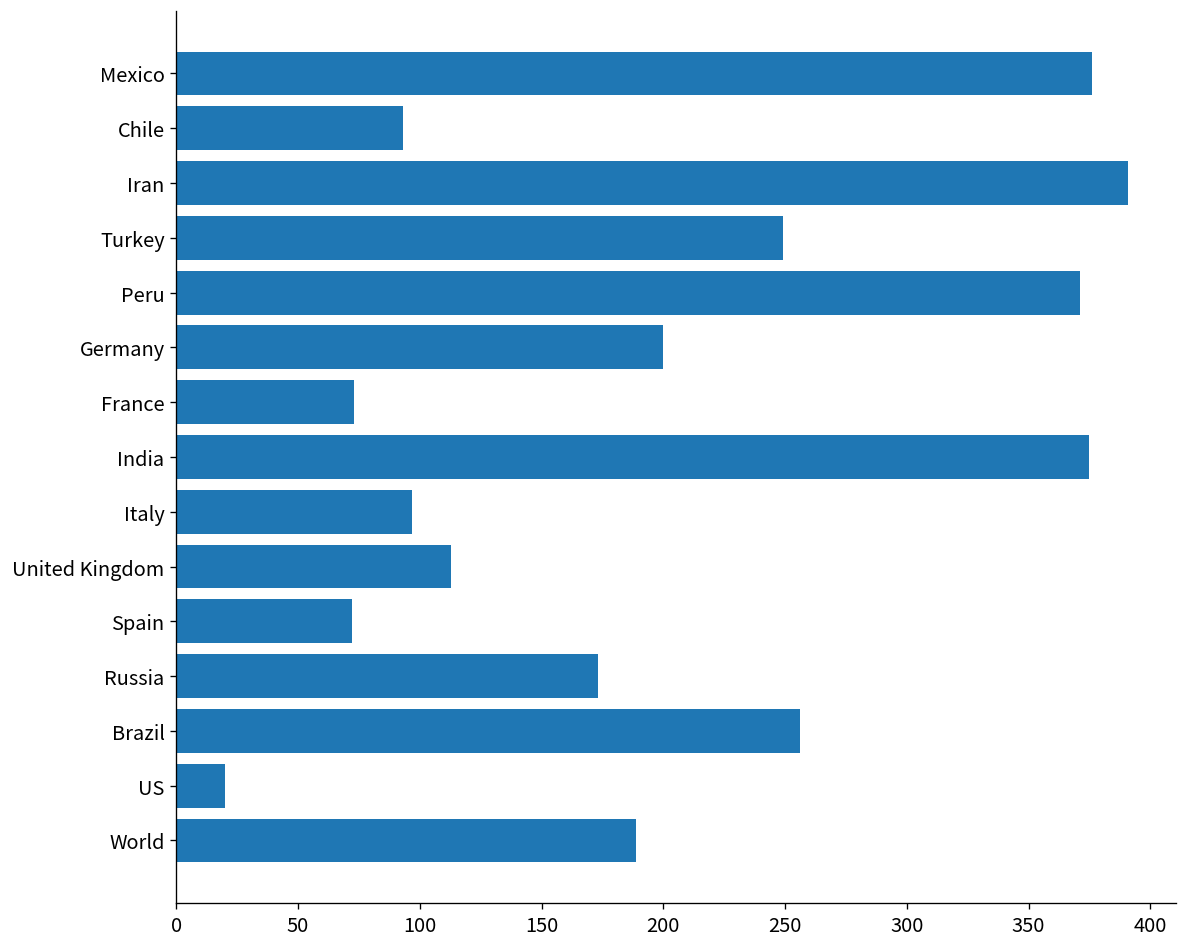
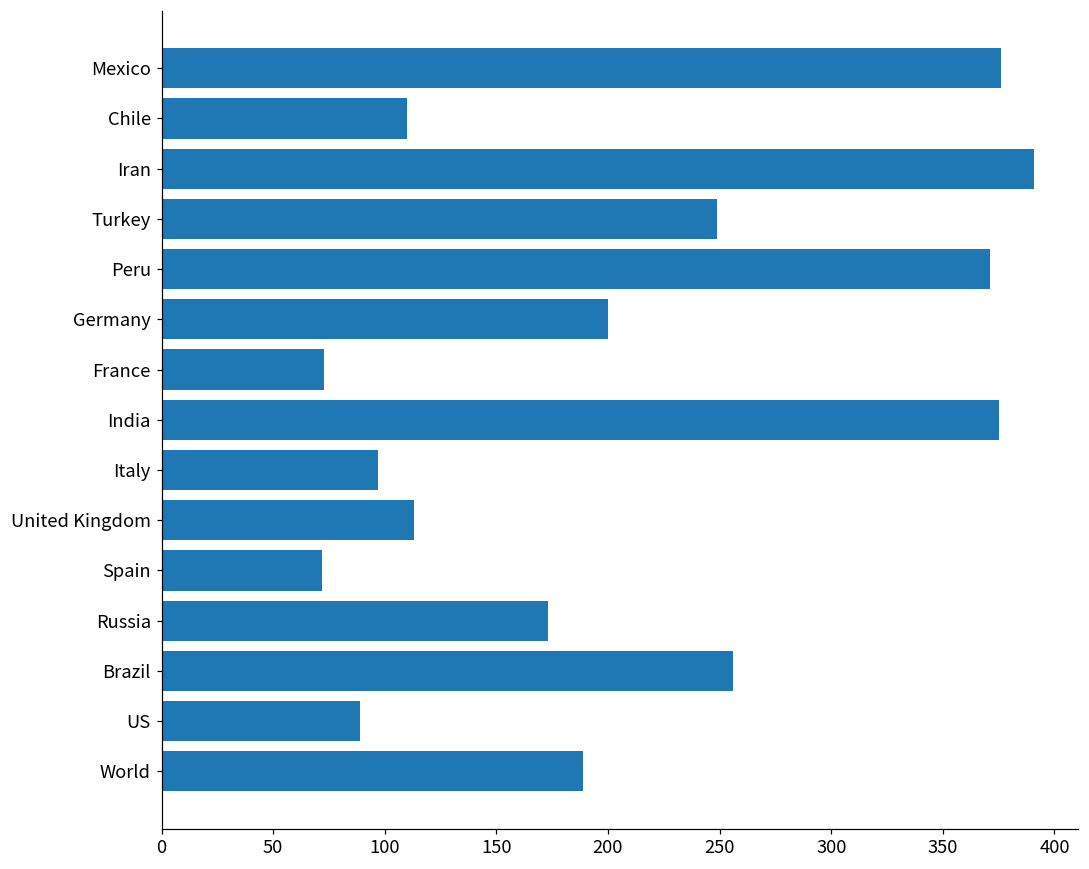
  {
    "Mexico": 376,
-   "Chile": 93,
+   "Chile": 110,
    "Iran": 391,
    "Turkey": 249,
    "Peru": 371,
    "Germany": 200,
    "France": 73,
    "India": 375,
    "Italy": 97,
    "United Kingdom": 113,
    "Spain": 72,
    "Russia": 173,
    "Brazil": 256,
-   "US": 20,
+   "US": 89,
    "World": 189
  }
